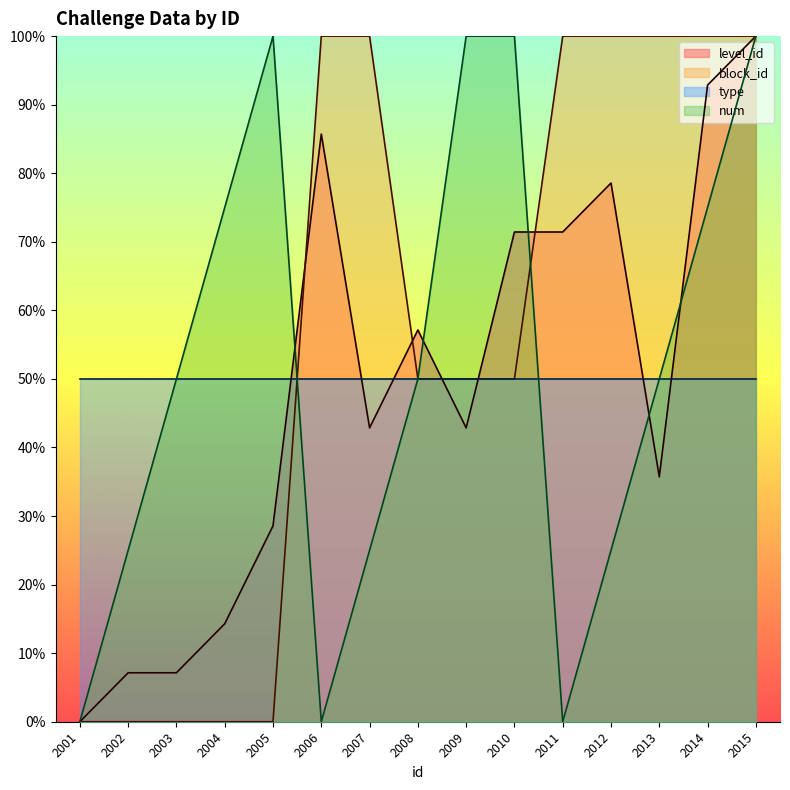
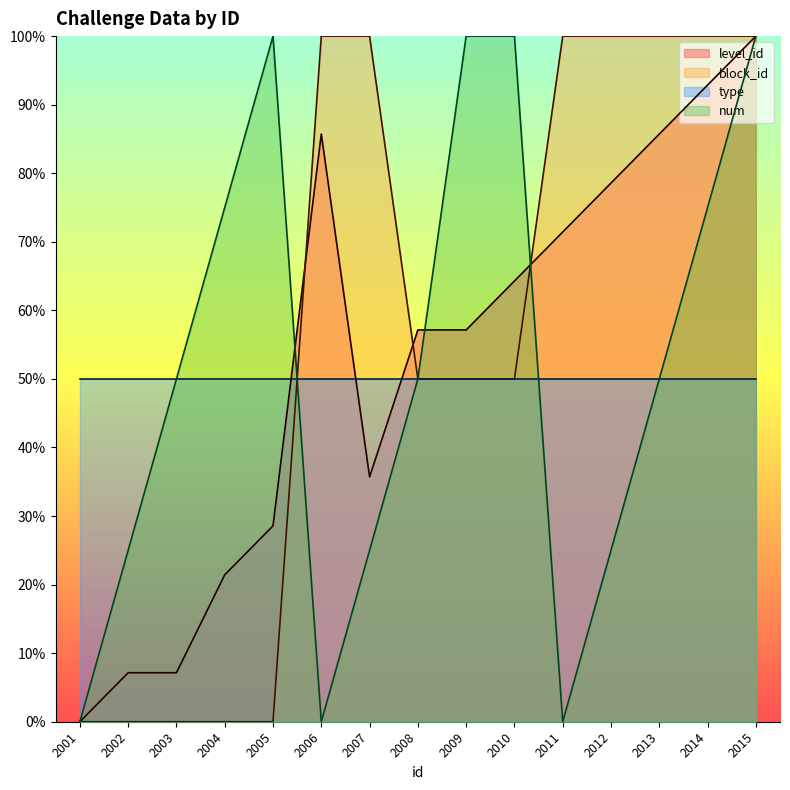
  {
    "level_id": {
      "2002": "7%",
      "2003": "7%",
-     "2004": "14%",
+     "2004": "21%",
      "2005": "29%",
      "2006": "86%",
-     "2007": "43%",
+     "2007": "36%",
      "2008": "57%",
-     "2009": "43%",
-     "2010": "71%",
+     "2009": "57%",
+     "2010": "64%",
      "2011": "71%",
      "2012": "79%",
-     "2013": "36%"
+     "2013": "86%"
    },
    "block_id": {
      "2002": "0%",
      "2003": "0%",
      "2004": "0%",
      "2005": "0%",
      "2006": "100%",
      "2007": "100%",
      "2011": "100%",
      "2012": "100%",
      "2013": "100%",
      "2014": "100%"
    },
    "type": {
      "2001": "50%",
      "2002": "50%",
      "2004": "50%",
      "2005": "50%",
      "2006": "50%",
      "2007": "50%",
      "2011": "50%",
      "2012": "50%",
      "2014": "50%",
      "2015": "50%"
    },
    "num": {
      "2002": "25%",
      "2004": "75%",
      "2005": "100%",
      "2006": "0%",
      "2007": "25%",
      "2009": "100%",
      "2010": "100%",
      "2011": "0%",
      "2012": "25%",
      "2014": "75%"
    }
  }
